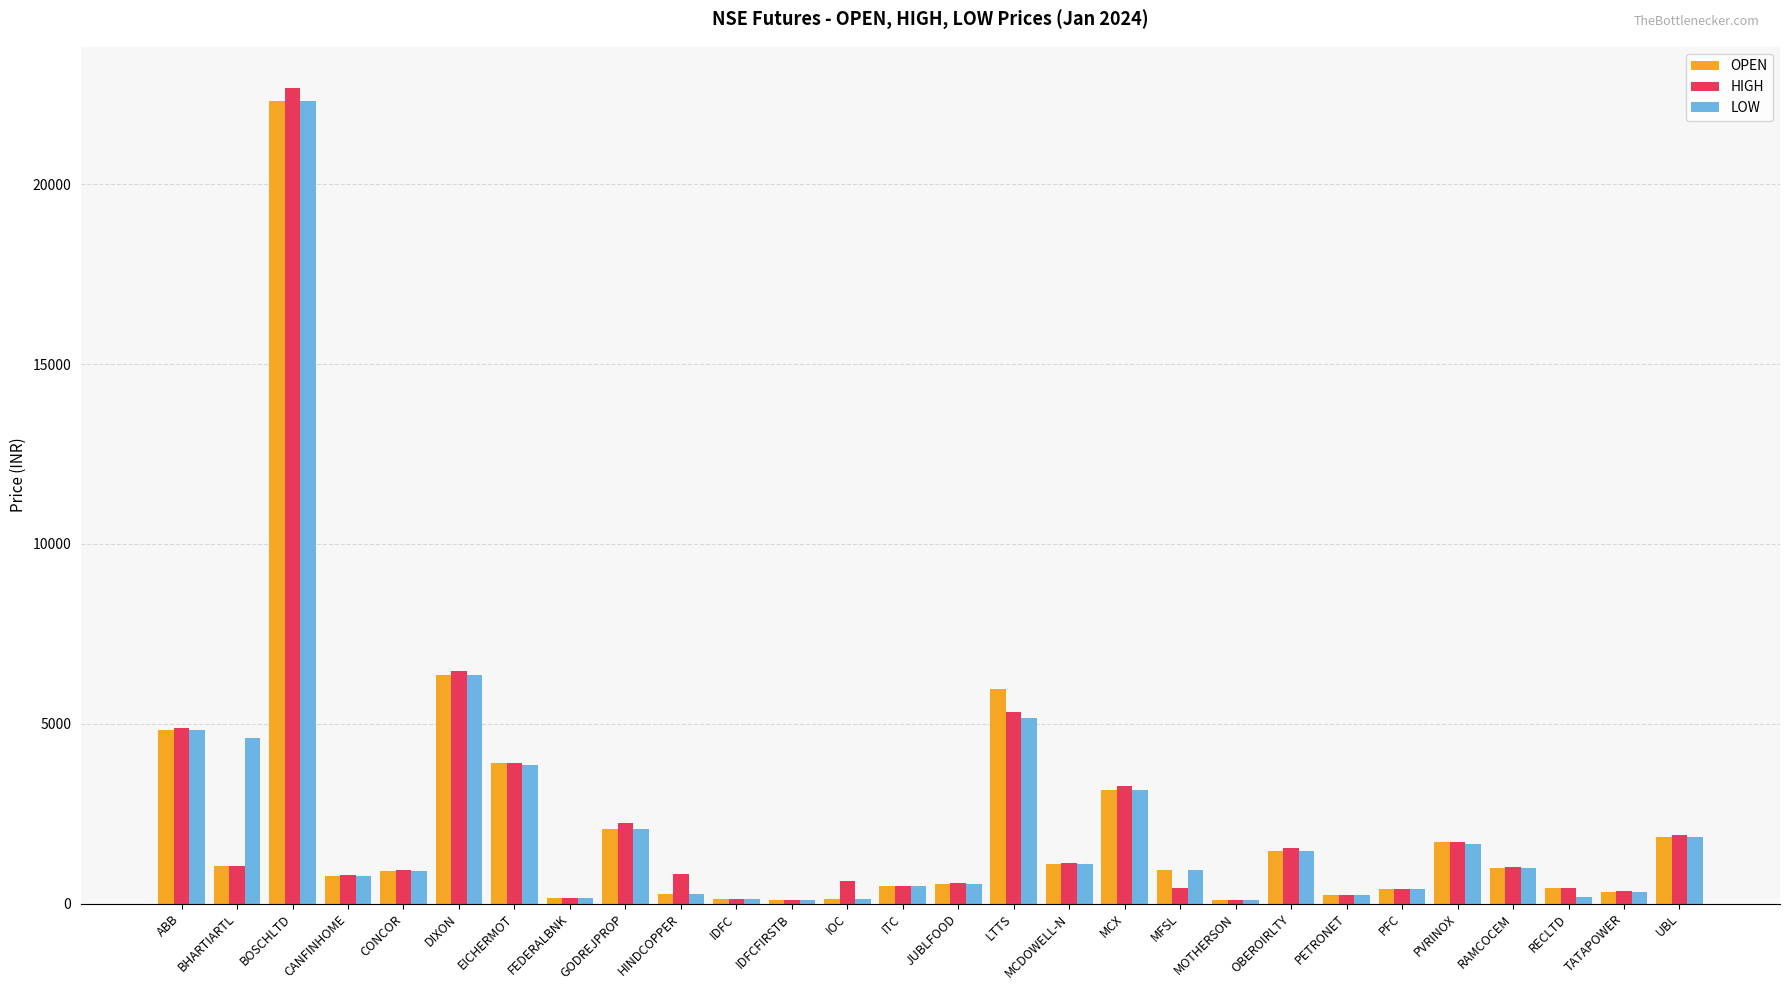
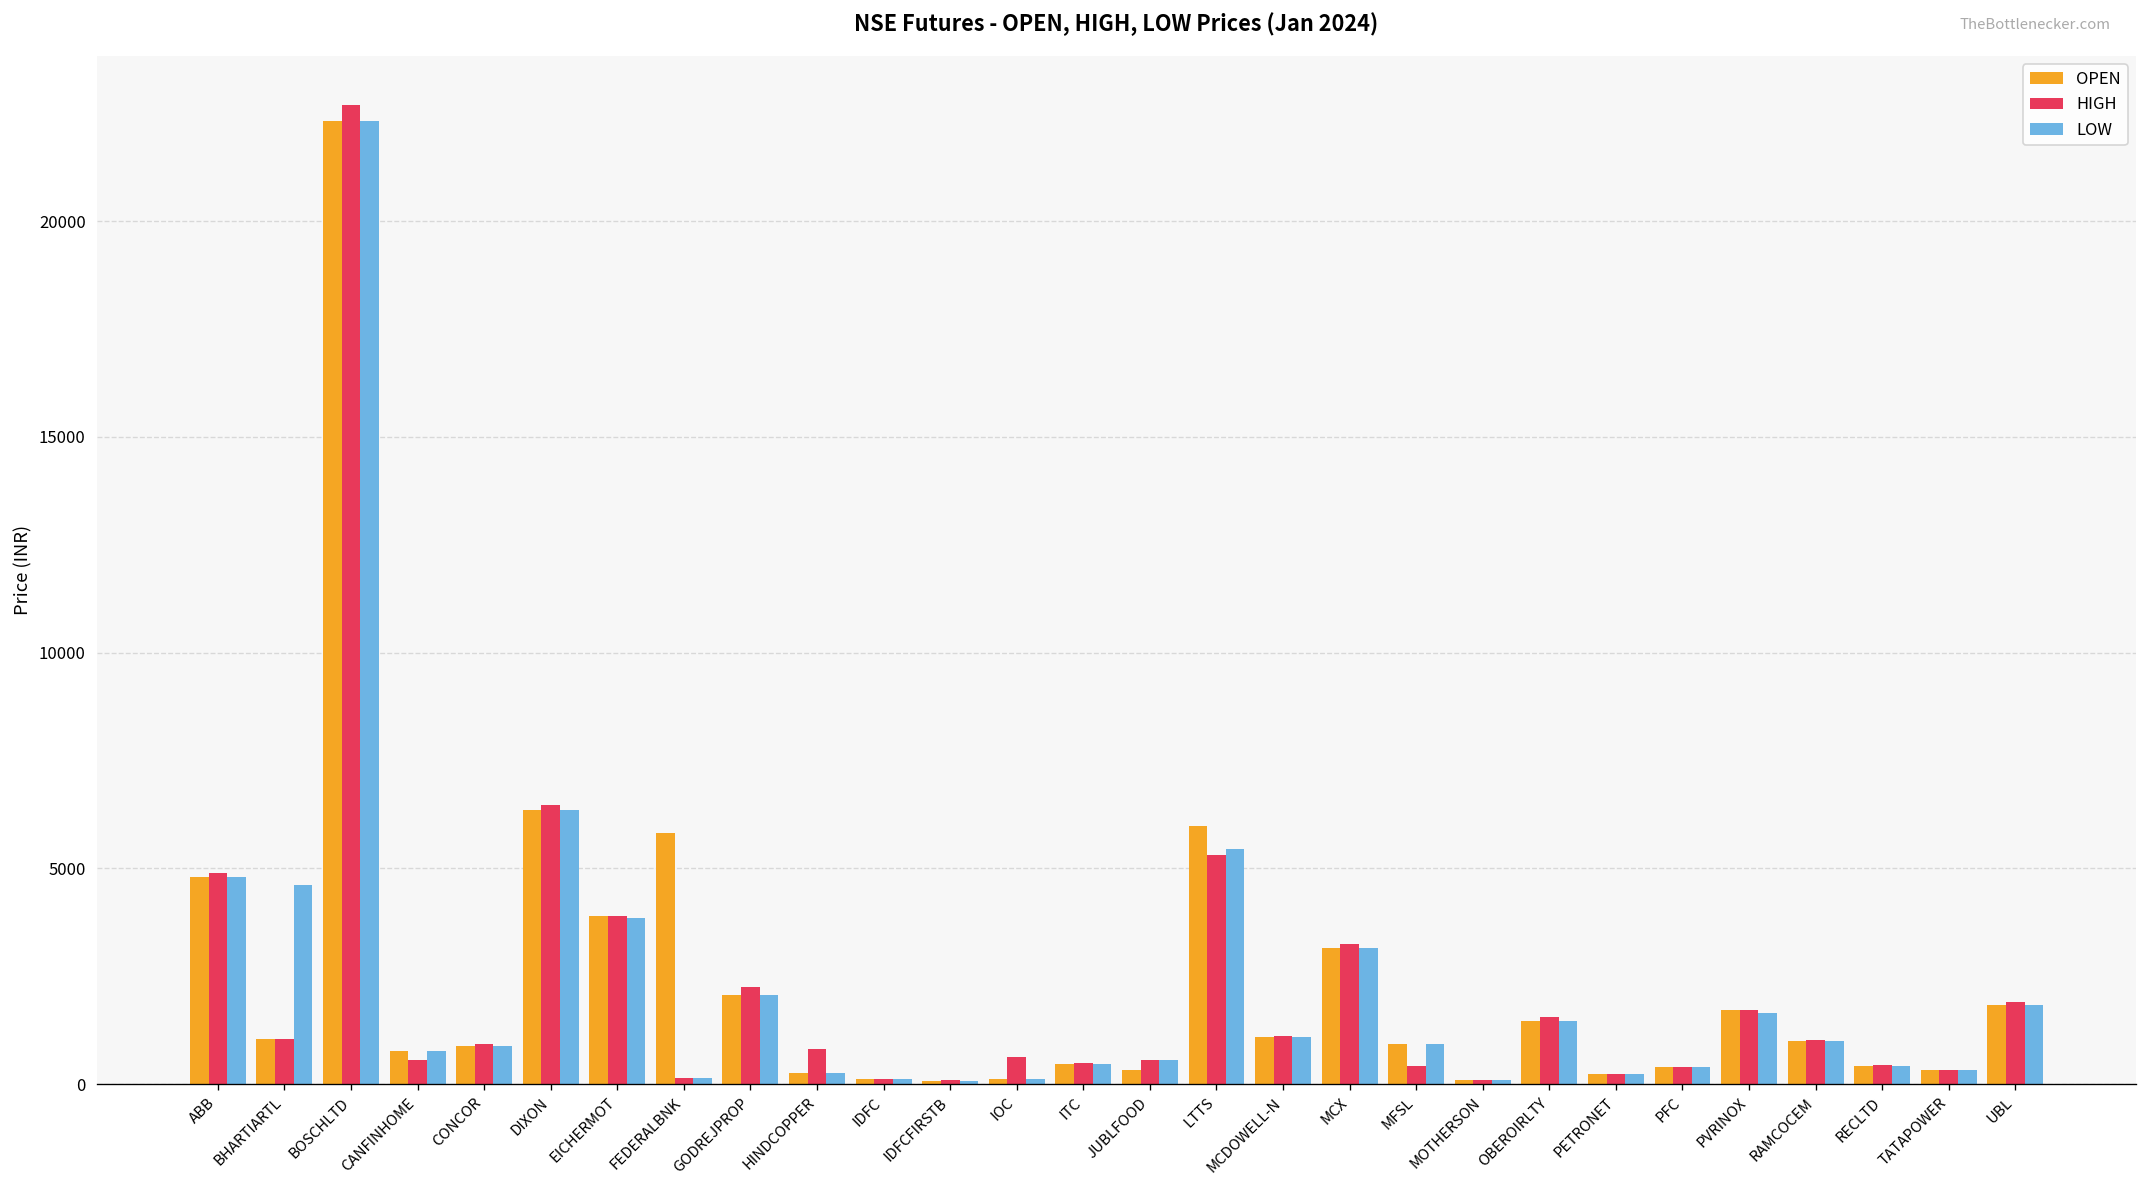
  {
    "OPEN": {
      "ABB": 4800,
      "BHARTIARTL": 1000,
      "BOSCHLTD": 22300,
      "CANFINHOME": 800,
      "CONCOR": 900,
      "DIXON": 6400,
      "EICHERMOT": 3900,
-     "FEDERALBNK": 200,
+     "FEDERALBNK": 5800,
      "GODREJPROP": 2100,
      "HINDCOPPER": 300,
      "IDFC": 100,
      "IDFCFIRSTB": 100,
      "IOC": 100,
      "ITC": 500,
-     "JUBLFOOD": 600,
+     "JUBLFOOD": 300,
      "LTTS": 6000,
      "MCDOWELL-N": 1100,
      "MCX": 3200,
      "MFSL": 900,
      "MOTHERSON": 100,
      "OBEROIRLTY": 1500,
      "PETRONET": 200,
      "PFC": 400,
      "PVRINOX": 1700,
      "RAMCOCEM": 1000,
      "RECLTD": 400,
      "TATAPOWER": 300,
      "UBL": 1800
    },
    "HIGH": {
      "ABB": 4900,
      "BHARTIARTL": 1000,
      "BOSCHLTD": 22700,
-     "CANFINHOME": 800,
+     "CANFINHOME": 600,
      "CONCOR": 900,
      "DIXON": 6500,
      "EICHERMOT": 3900,
      "FEDERALBNK": 200,
      "GODREJPROP": 2200,
      "HINDCOPPER": 800,
      "IDFC": 100,
      "IDFCFIRSTB": 100,
      "IOC": 600,
      "ITC": 500,
      "JUBLFOOD": 600,
      "LTTS": 5300,
      "MCDOWELL-N": 1100,
      "MCX": 3300,
      "MFSL": 400,
      "MOTHERSON": 100,
      "OBEROIRLTY": 1600,
      "PETRONET": 200,
      "PFC": 400,
      "PVRINOX": 1700,
      "RAMCOCEM": 1000,
      "RECLTD": 400,
      "TATAPOWER": 300,
      "UBL": 1900
    },
    "LOW": {
      "ABB": 4800,
      "BHARTIARTL": 4600,
      "BOSCHLTD": 22300,
      "CANFINHOME": 800,
      "CONCOR": 900,
      "DIXON": 6400,
      "EICHERMOT": 3900,
      "FEDERALBNK": 200,
      "GODREJPROP": 2100,
      "HINDCOPPER": 300,
      "IDFC": 100,
      "IDFCFIRSTB": 100,
      "IOC": 100,
      "ITC": 500,
      "JUBLFOOD": 600,
-     "LTTS": 5200,
+     "LTTS": 5400,
      "MCDOWELL-N": 1100,
      "MCX": 3200,
      "MFSL": 900,
      "MOTHERSON": 100,
      "OBEROIRLTY": 1500,
      "PETRONET": 200,
      "PFC": 400,
      "PVRINOX": 1700,
      "RAMCOCEM": 1000,
-     "RECLTD": 200,
+     "RECLTD": 400,
      "TATAPOWER": 300,
      "UBL": 1800
    }
  }
